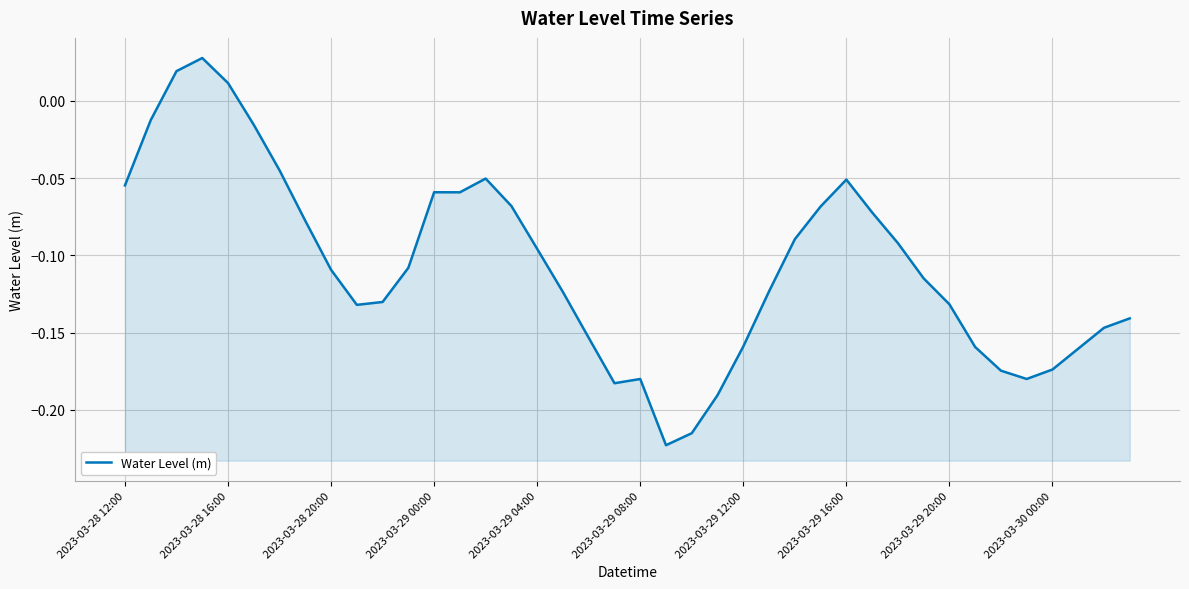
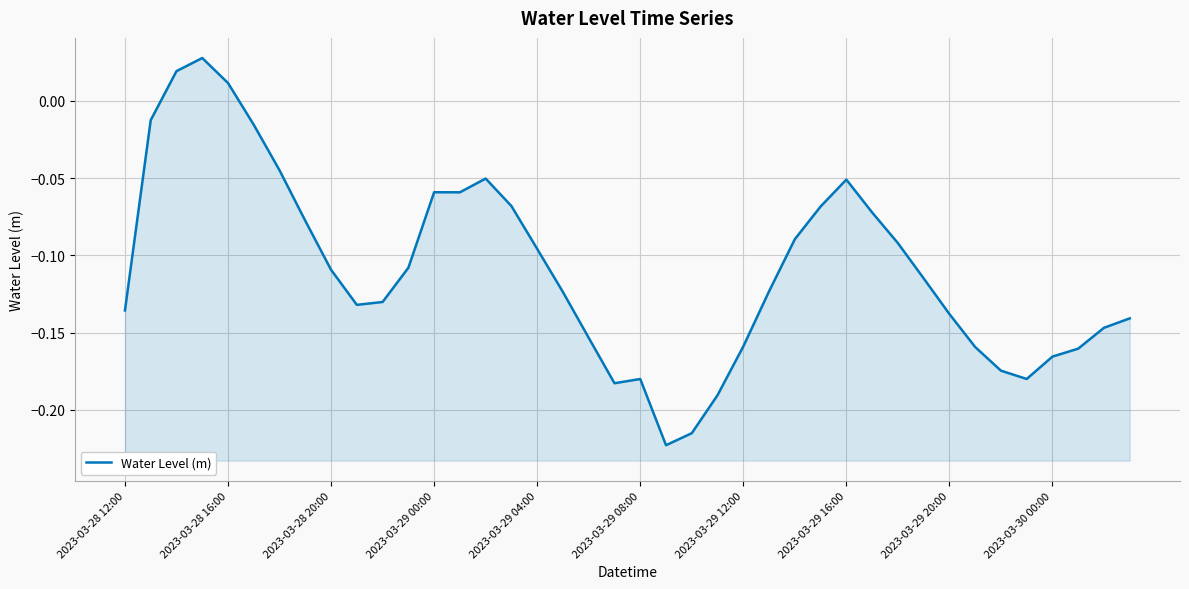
  {
-   "2023-03-28 12:00": -0.055,
+   "2023-03-28 12:00": -0.136,
    "2023-03-28 16:00": 0.012,
    "2023-03-28 20:00": -0.109,
    "2023-03-29 00:00": -0.059,
    "2023-03-29 04:00": -0.096,
    "2023-03-29 08:00": -0.180,
    "2023-03-29 12:00": -0.159,
    "2023-03-29 16:00": -0.051,
-   "2023-03-29 20:00": -0.132,
-   "2023-03-30 00:00": -0.174
+   "2023-03-29 20:00": -0.138,
+   "2023-03-30 00:00": -0.166
  }
